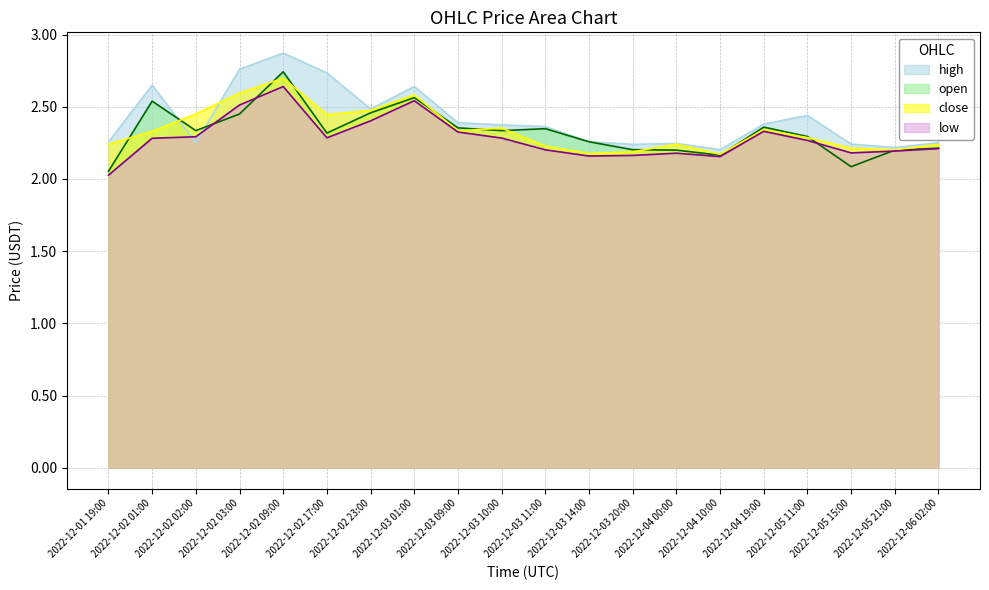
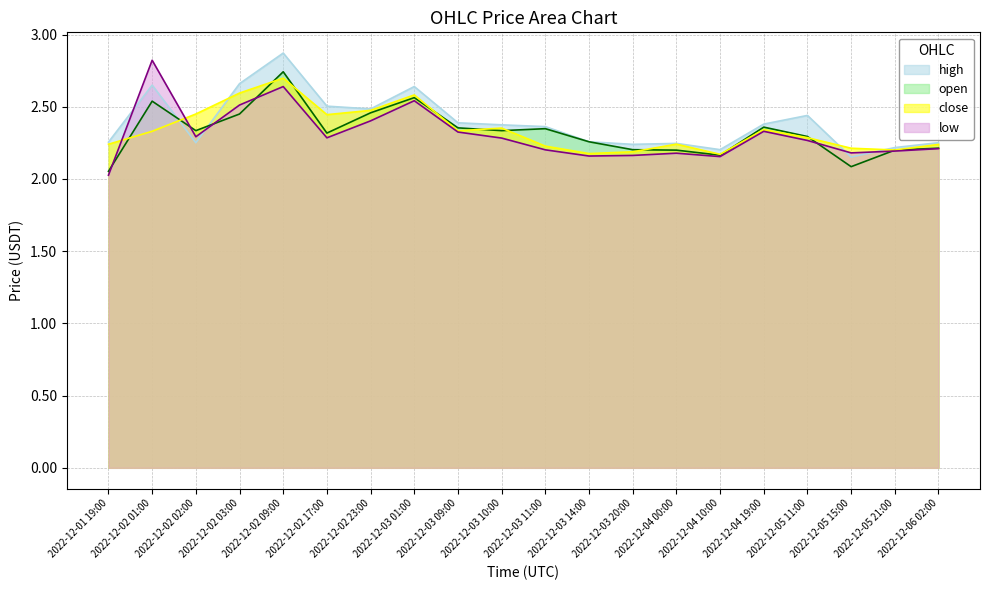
  {
    "high": {
      "2022-12-02 01:00": 2.65,
      "2022-12-02 02:00": 2.25,
-     "2022-12-02 03:00": 2.76,
+     "2022-12-02 03:00": 2.66,
      "2022-12-02 09:00": 2.87,
-     "2022-12-02 17:00": 2.73,
+     "2022-12-02 17:00": 2.50,
      "2022-12-03 01:00": 2.64,
      "2022-12-03 09:00": 2.39,
      "2022-12-03 10:00": 2.37,
      "2022-12-03 20:00": 2.24,
      "2022-12-04 10:00": 2.20,
      "2022-12-04 19:00": 2.38,
      "2022-12-05 11:00": 2.44,
-     "2022-12-05 15:00": 2.24
+     "2022-12-05 15:00": 2.15
    },
    "open": {
      "2022-12-01 19:00": 2.05,
      "2022-12-02 01:00": 2.54,
      "2022-12-02 02:00": 2.33,
      "2022-12-02 03:00": 2.45,
      "2022-12-02 09:00": 2.74,
      "2022-12-02 17:00": 2.32,
      "2022-12-03 01:00": 2.56,
      "2022-12-03 09:00": 2.35,
      "2022-12-03 10:00": 2.33,
      "2022-12-04 00:00": 2.20,
      "2022-12-05 15:00": 2.09
    },
    "close": {
      "2022-12-02 01:00": 2.33,
      "2022-12-02 02:00": 2.45,
      "2022-12-02 03:00": 2.59,
      "2022-12-02 09:00": 2.70,
      "2022-12-02 17:00": 2.45,
      "2022-12-03 01:00": 2.58,
      "2022-12-03 10:00": 2.35,
      "2022-12-03 11:00": 2.23,
      "2022-12-05 15:00": 2.21
    },
    "low": {
      "2022-12-01 19:00": 2.03,
-     "2022-12-02 01:00": 2.28,
+     "2022-12-02 01:00": 2.82,
      "2022-12-02 02:00": 2.29,
      "2022-12-02 03:00": 2.51,
      "2022-12-02 09:00": 2.64,
      "2022-12-02 17:00": 2.29,
      "2022-12-02 23:00": 2.40,
      "2022-12-03 01:00": 2.54,
      "2022-12-03 10:00": 2.28,
      "2022-12-03 11:00": 2.20,
      "2022-12-03 20:00": 2.16,
      "2022-12-04 00:00": 2.18,
      "2022-12-05 11:00": 2.27,
      "2022-12-05 15:00": 2.18
    }
  }
